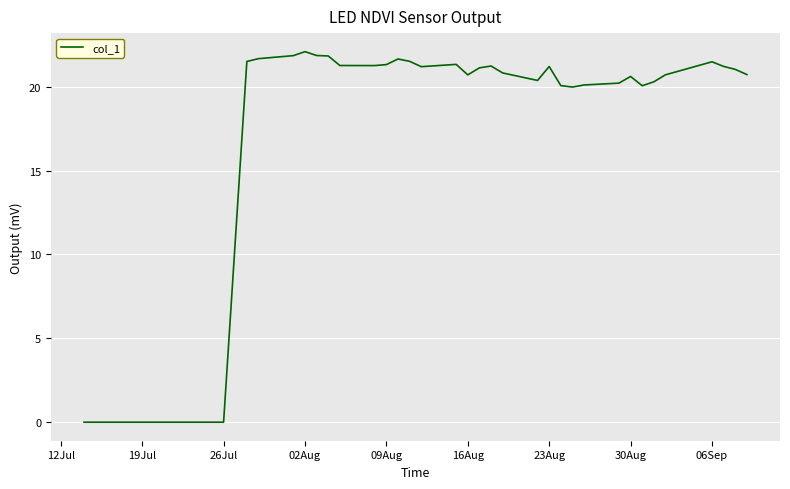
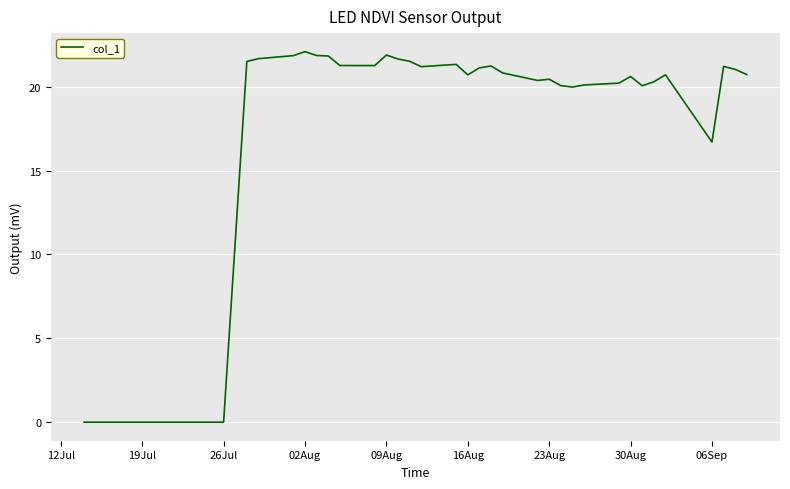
  {
    "19Jul": 0.0,
    "26Jul": 0.0,
    "02Aug": 22.1,
-   "09Aug": 21.3,
+   "09Aug": 21.9,
    "16Aug": 20.7,
-   "23Aug": 21.2,
+   "23Aug": 20.4,
    "30Aug": 20.6,
-   "06Sep": 21.5
+   "06Sep": 16.7
  }
